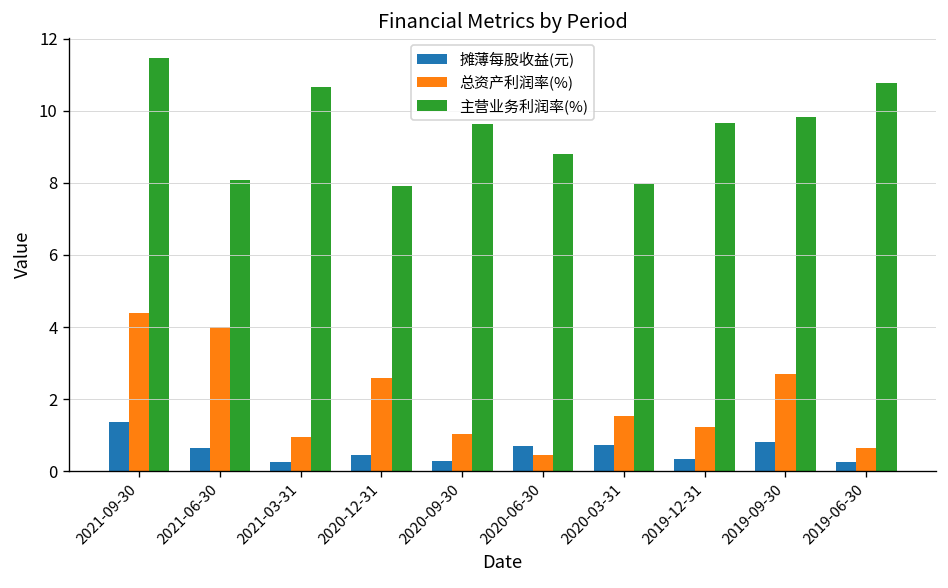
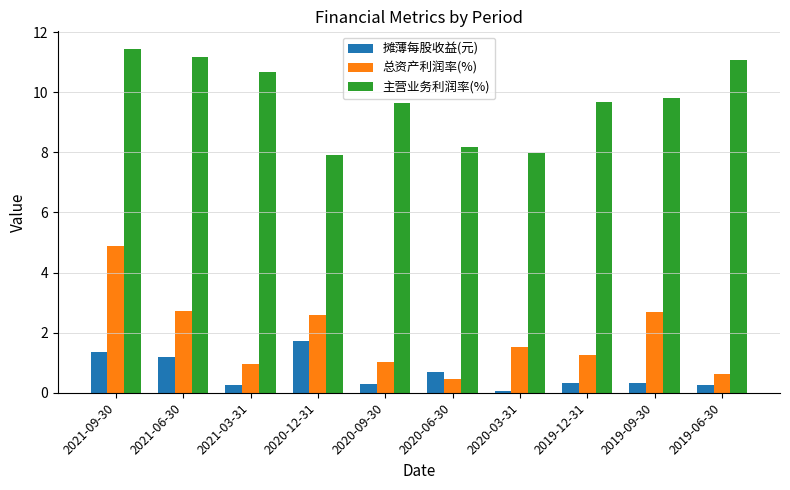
  {
    "摊薄每股收益(元)": {
      "2021-09-30": 1.4,
-     "2021-06-30": 0.6,
+     "2021-06-30": 1.2,
      "2021-03-31": 0.3,
-     "2020-12-31": 0.5,
+     "2020-12-31": 1.7,
      "2020-09-30": 0.3,
      "2020-06-30": 0.7,
-     "2020-03-31": 0.7,
+     "2020-03-31": 0.1,
      "2019-12-31": 0.3,
-     "2019-09-30": 0.8,
+     "2019-09-30": 0.3,
      "2019-06-30": 0.2
    },
    "总资产利润率(%)": {
-     "2021-09-30": 4.4,
-     "2021-06-30": 4.0,
+     "2021-09-30": 4.9,
+     "2021-06-30": 2.7,
      "2021-03-31": 0.9,
      "2020-12-31": 2.6,
      "2020-09-30": 1.0,
      "2020-06-30": 0.4,
      "2020-03-31": 1.5,
      "2019-12-31": 1.2,
      "2019-09-30": 2.7,
      "2019-06-30": 0.6
    },
    "主营业务利润率(%)": {
      "2021-09-30": 11.5,
-     "2021-06-30": 8.1,
+     "2021-06-30": 11.2,
      "2021-03-31": 10.7,
      "2020-12-31": 7.9,
      "2020-09-30": 9.6,
-     "2020-06-30": 8.8,
+     "2020-06-30": 8.2,
      "2020-03-31": 8.0,
      "2019-12-31": 9.7,
      "2019-09-30": 9.8,
-     "2019-06-30": 10.8
+     "2019-06-30": 11.1
    }
  }
